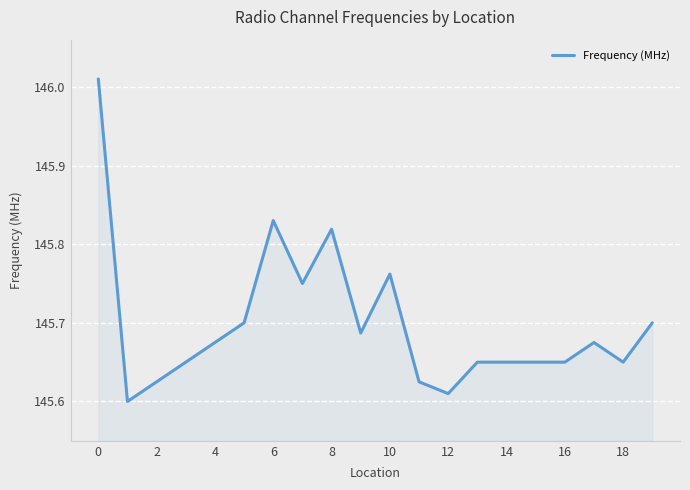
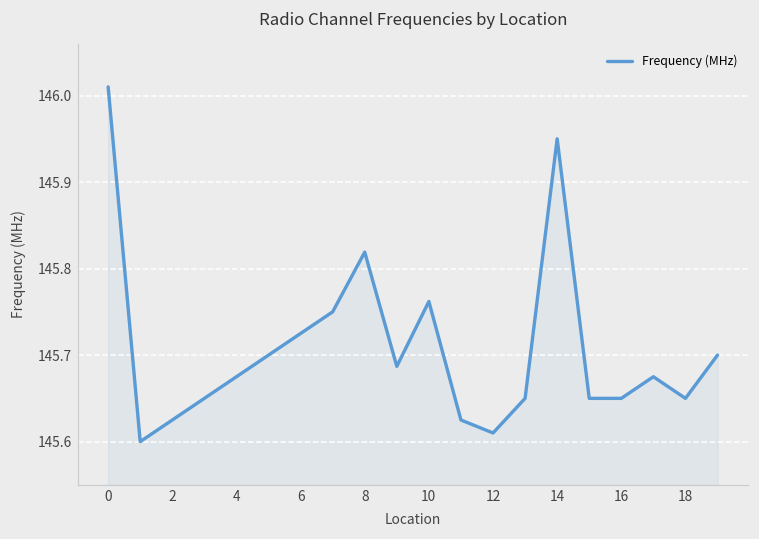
  {
    "0": 146.01,
    "2": 145.63,
    "4": 145.68,
-   "6": 145.83,
+   "6": 145.73,
    "8": 145.82,
    "10": 145.76,
    "12": 145.61,
-   "14": 145.65,
+   "14": 145.95,
    "16": 145.65,
    "18": 145.65
  }
